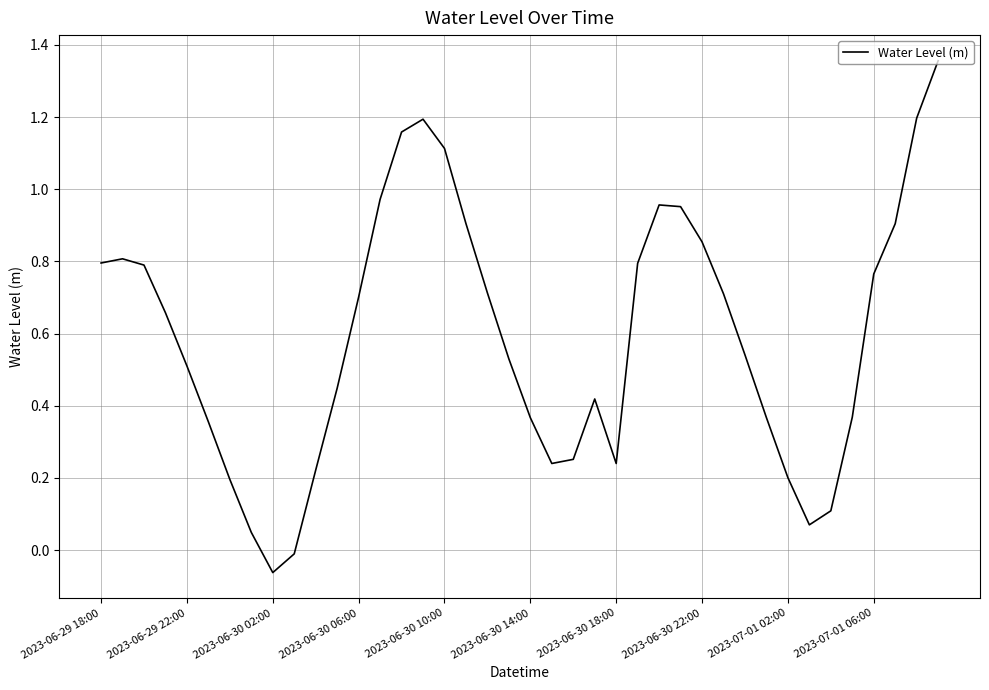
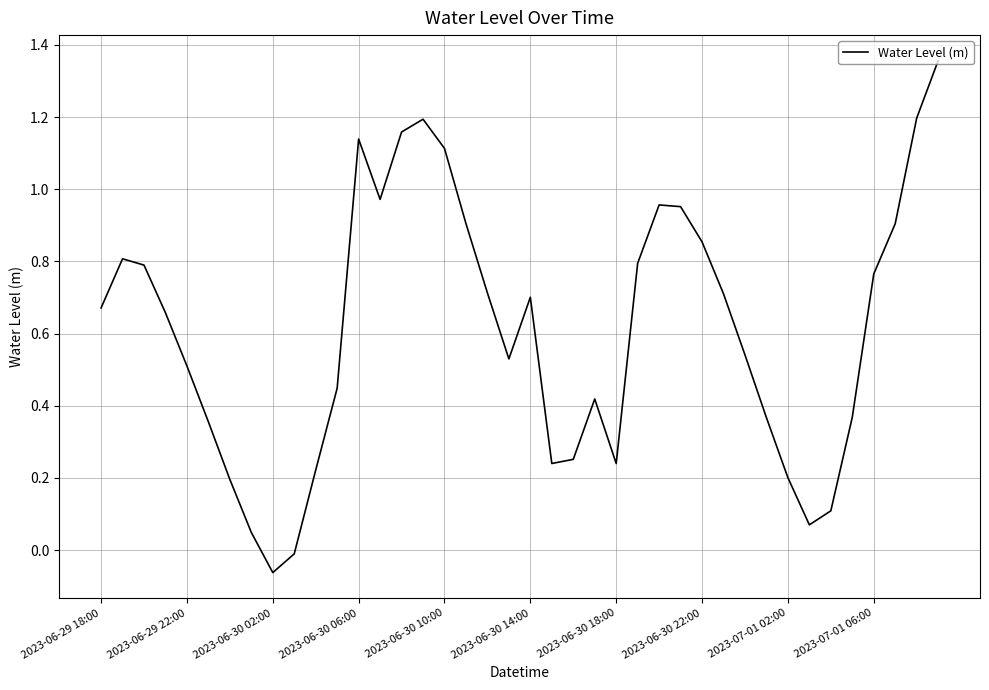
  {
-   "2023-06-29 18:00": 0.80,
+   "2023-06-29 18:00": 0.67,
    "2023-06-29 22:00": 0.51,
    "2023-06-30 02:00": -0.06,
-   "2023-06-30 06:00": 0.70,
+   "2023-06-30 06:00": 1.14,
    "2023-06-30 10:00": 1.11,
-   "2023-06-30 14:00": 0.37,
+   "2023-06-30 14:00": 0.70,
    "2023-06-30 18:00": 0.24,
    "2023-06-30 22:00": 0.85,
    "2023-07-01 02:00": 0.20,
    "2023-07-01 06:00": 0.76
  }
